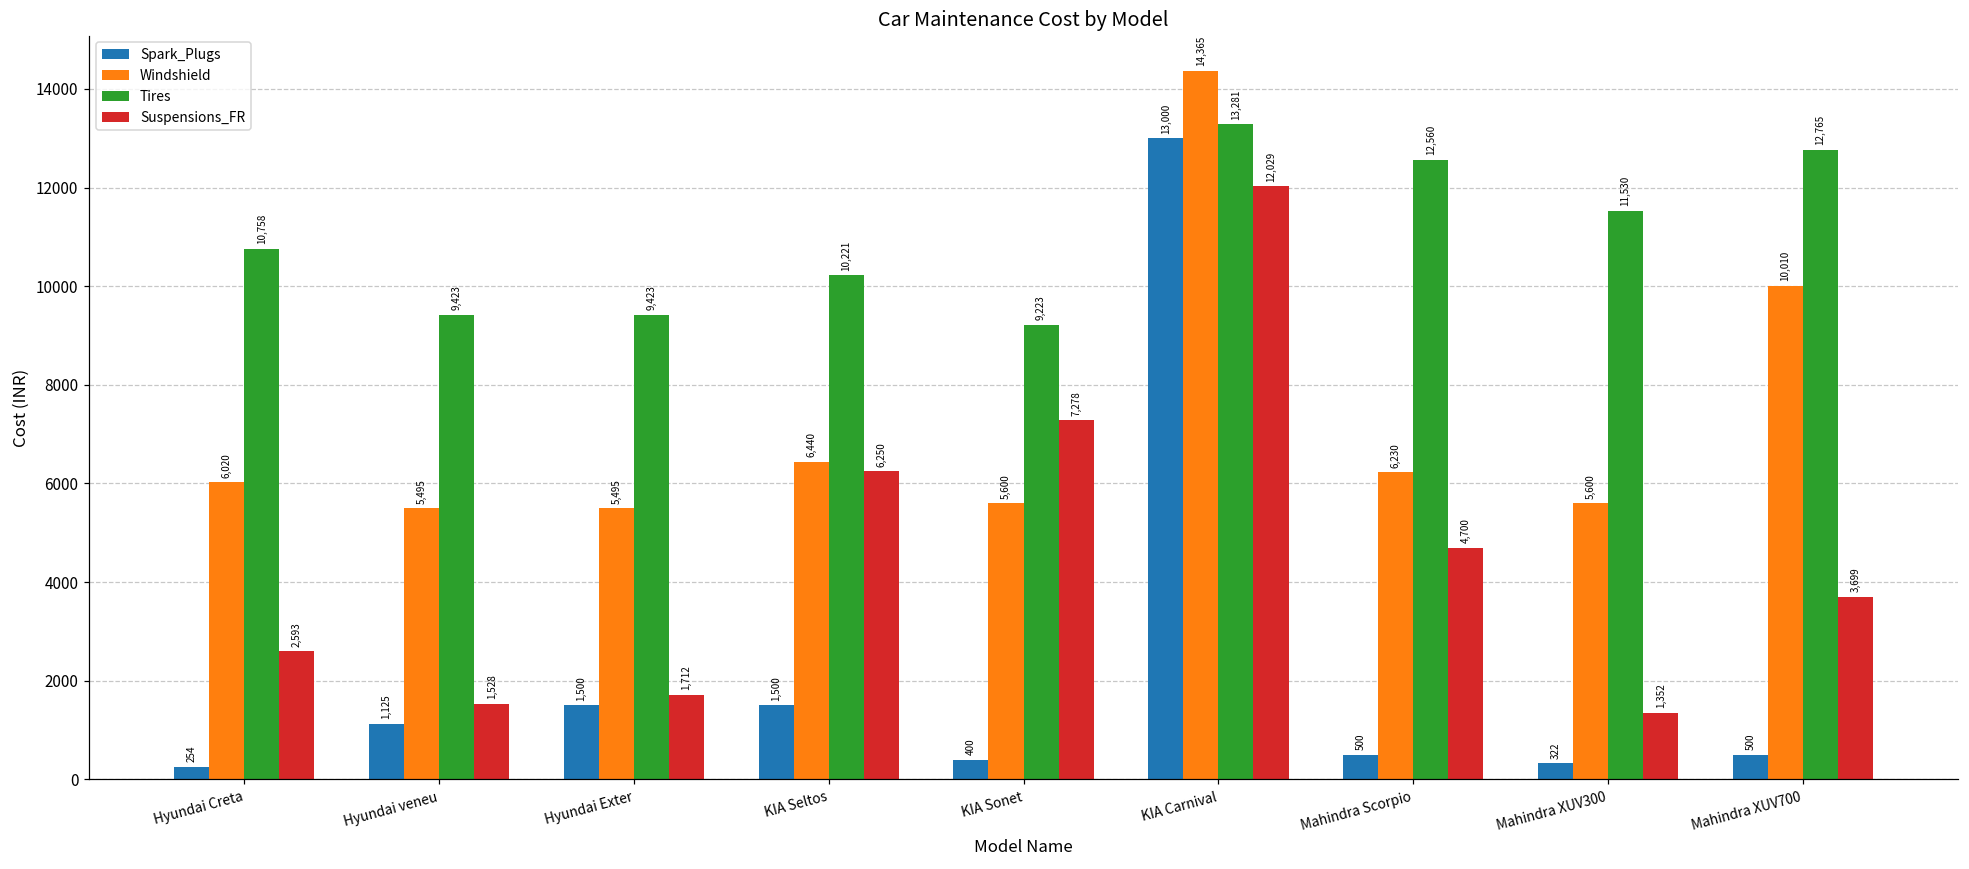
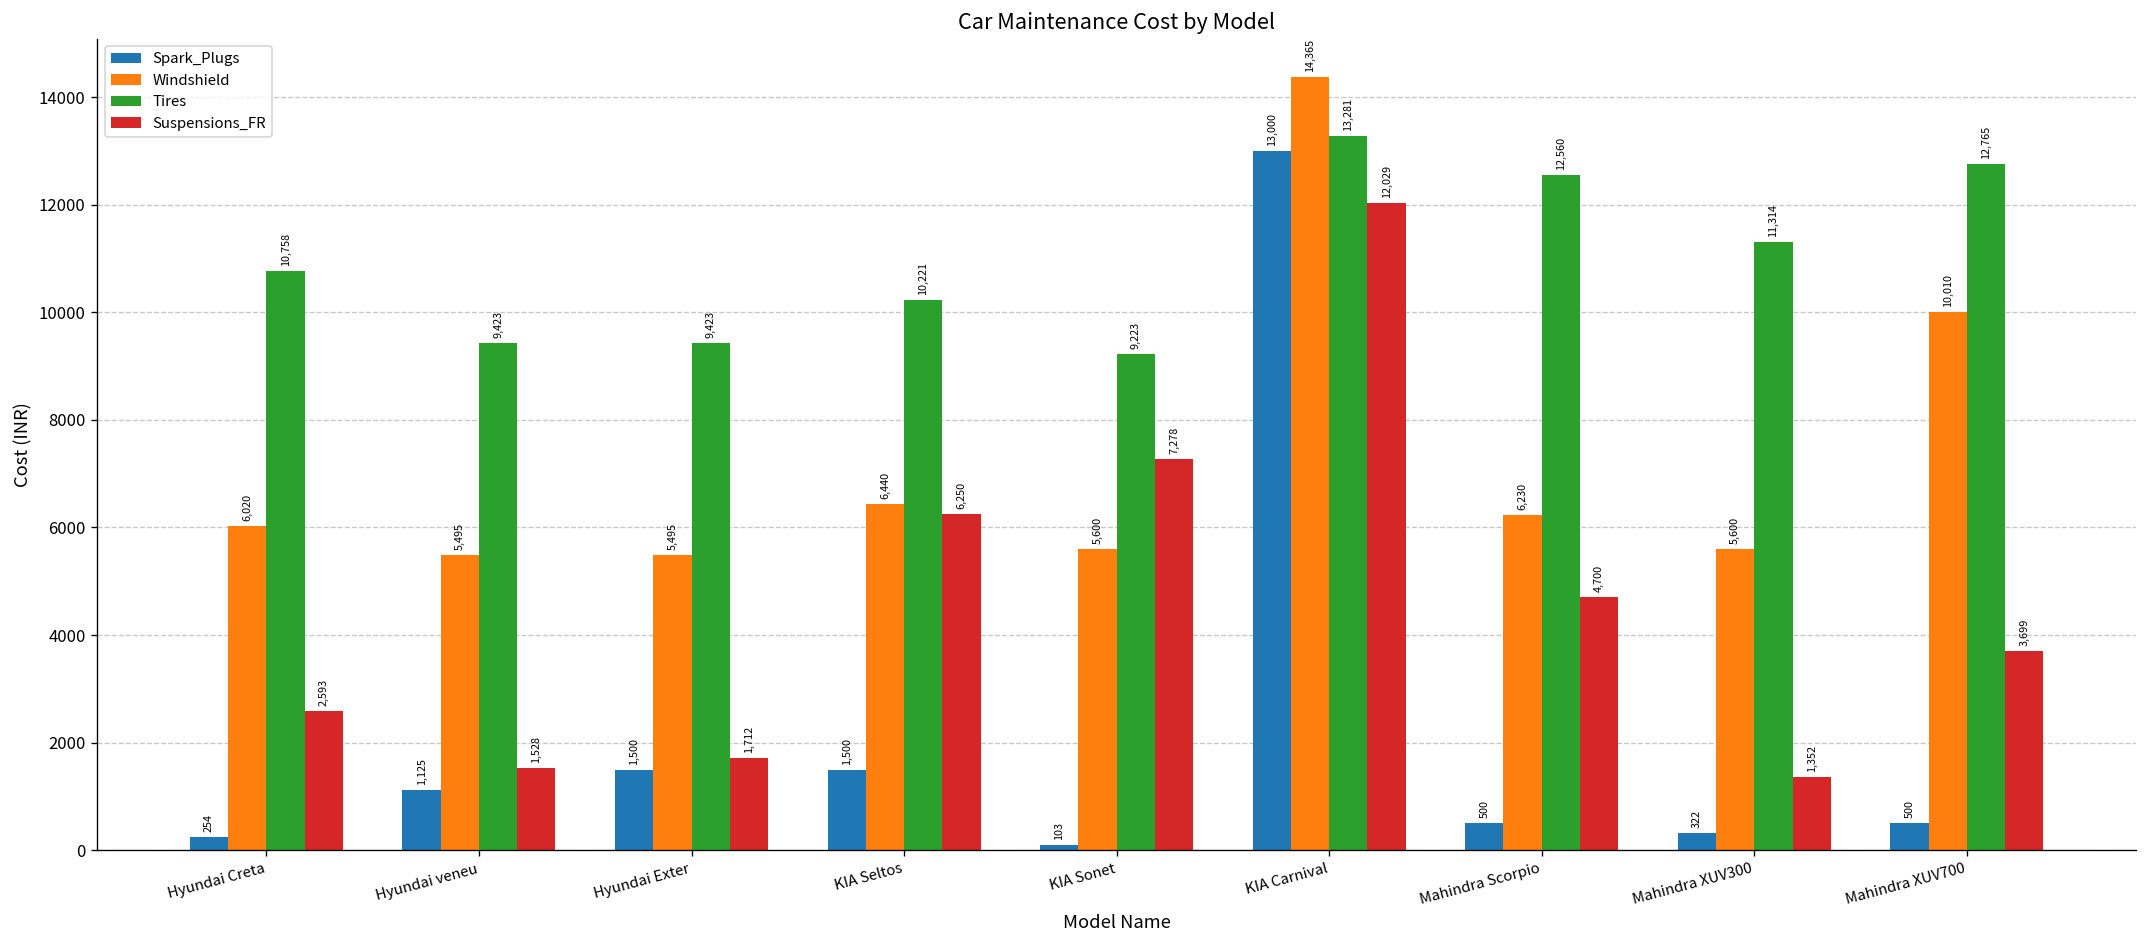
  {
    "Spark_Plugs": {
      "Hyundai Creta": "254",
      "Hyundai veneu": "1,125",
      "Hyundai Exter": "1,500",
      "KIA Seltos": "1,500",
-     "KIA Sonet": "400",
+     "KIA Sonet": "103",
      "KIA Carnival": "13,000",
      "Mahindra Scorpio": "500",
      "Mahindra XUV300": "322",
      "Mahindra XUV700": "500"
    },
    "Windshield": {
      "Hyundai Creta": "6,020",
      "Hyundai veneu": "5,495",
      "Hyundai Exter": "5,495",
      "KIA Seltos": "6,440",
      "KIA Sonet": "5,600",
      "KIA Carnival": "14,365",
      "Mahindra Scorpio": "6,230",
      "Mahindra XUV300": "5,600",
      "Mahindra XUV700": "10,010"
    },
    "Tires": {
      "Hyundai Creta": "10,758",
      "Hyundai veneu": "9,423",
      "Hyundai Exter": "9,423",
      "KIA Seltos": "10,221",
      "KIA Sonet": "9,223",
      "KIA Carnival": "13,281",
      "Mahindra Scorpio": "12,560",
-     "Mahindra XUV300": "11,530",
+     "Mahindra XUV300": "11,314",
      "Mahindra XUV700": "12,765"
    },
    "Suspensions_FR": {
      "Hyundai Creta": "2,593",
      "Hyundai veneu": "1,528",
      "Hyundai Exter": "1,712",
      "KIA Seltos": "6,250",
      "KIA Sonet": "7,278",
      "KIA Carnival": "12,029",
      "Mahindra Scorpio": "4,700",
      "Mahindra XUV300": "1,352",
      "Mahindra XUV700": "3,699"
    }
  }
